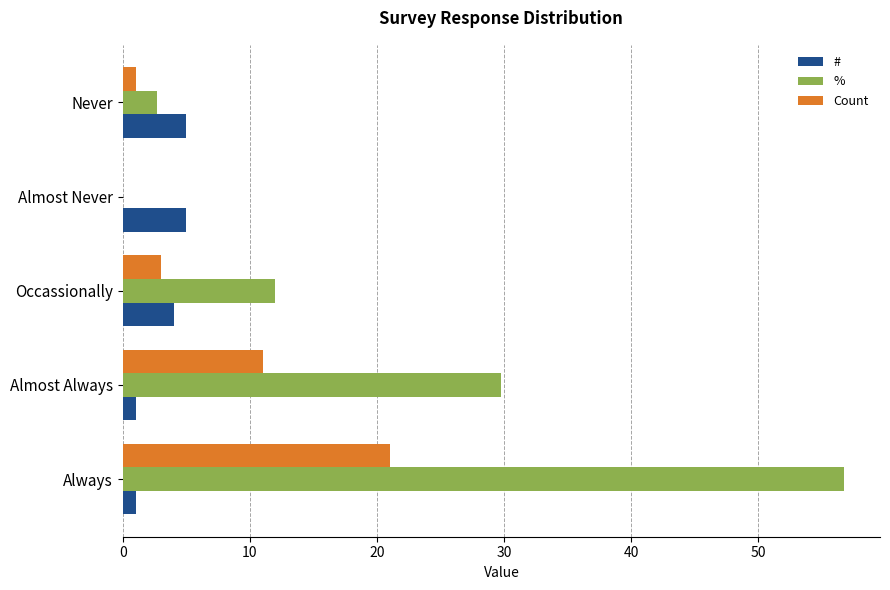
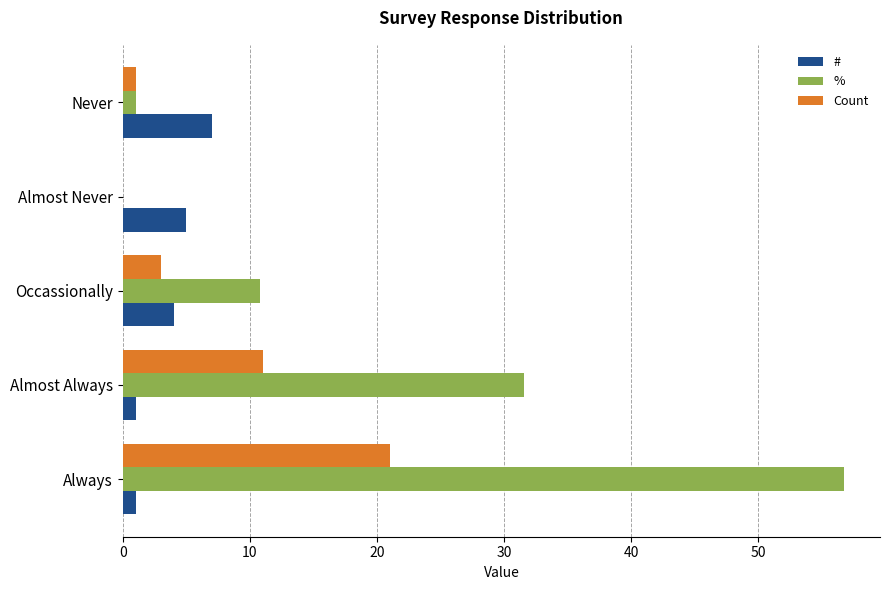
  {
    "#": {
-     "Never": 5,
+     "Never": 7,
      "Almost Never": 5,
      "Occassionally": 4,
      "Almost Always": 1,
      "Always": 1
    },
    "%": {
-     "Never": 2.7,
+     "Never": 1.0,
      "Almost Never": 0.0,
-     "Occassionally": 12.0,
-     "Almost Always": 29.7,
+     "Occassionally": 10.8,
+     "Almost Always": 31.6,
      "Always": 56.8
    },
    "Count": {
      "Never": 1.0,
      "Almost Never": 0.0,
      "Occassionally": 3.0,
      "Almost Always": 11.0,
      "Always": 21.0
    }
  }
